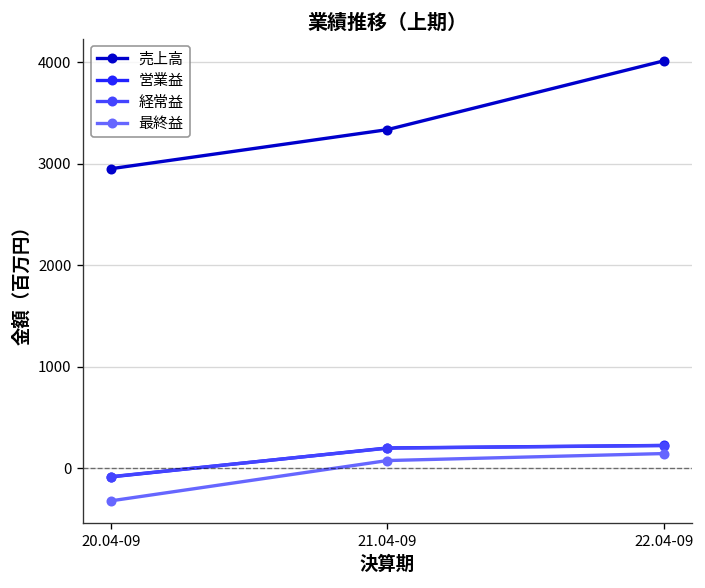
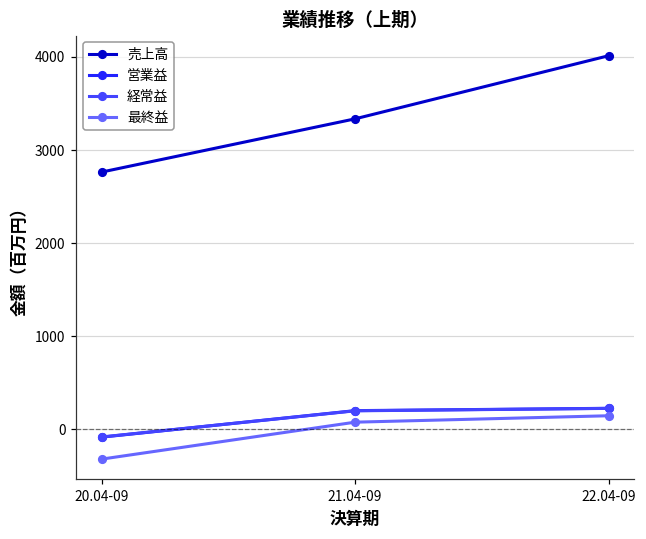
  {
    "売上高": {
-     "20.04-09": 3000,
+     "20.04-09": 2800,
      "21.04-09": 3300,
      "22.04-09": 4000
    }
  }
